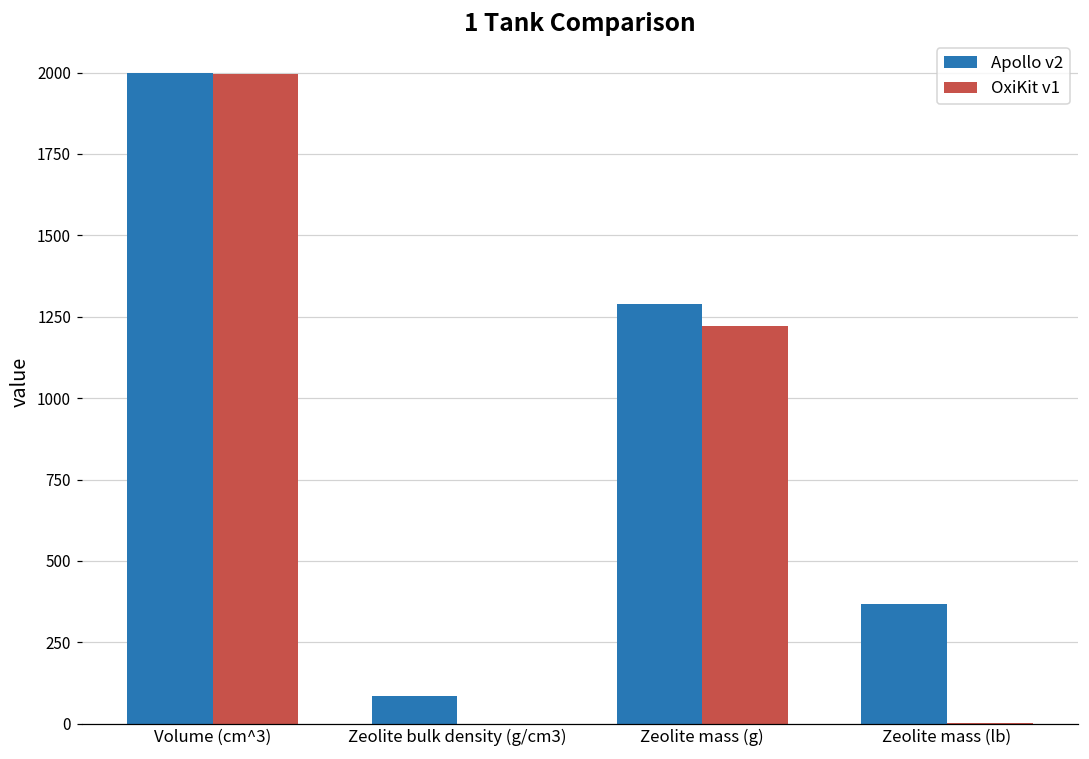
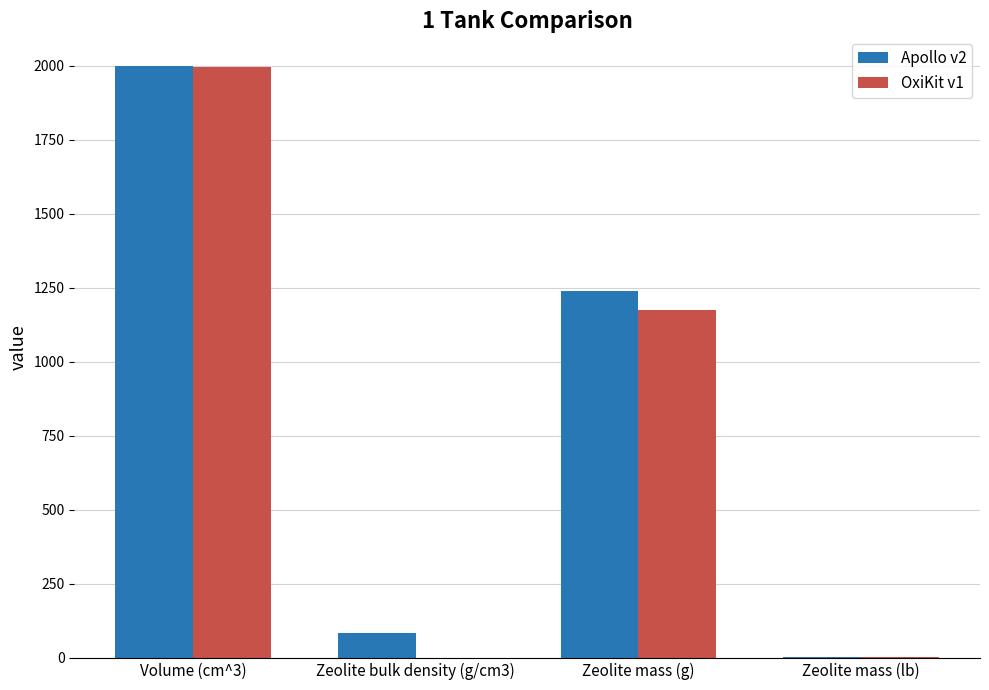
  {
    "Apollo v2": {
      "Volume (cm^3)": 2000,
      "Zeolite bulk density (g/cm3)": 80,
-     "Zeolite mass (g)": 1290,
-     "Zeolite mass (lb)": 370
+     "Zeolite mass (g)": 1240,
+     "Zeolite mass (lb)": 0
    },
    "OxiKit v1": {
      "Volume (cm^3)": 2000,
-     "Zeolite mass (g)": 1220
+     "Zeolite mass (g)": 1180
    }
  }
